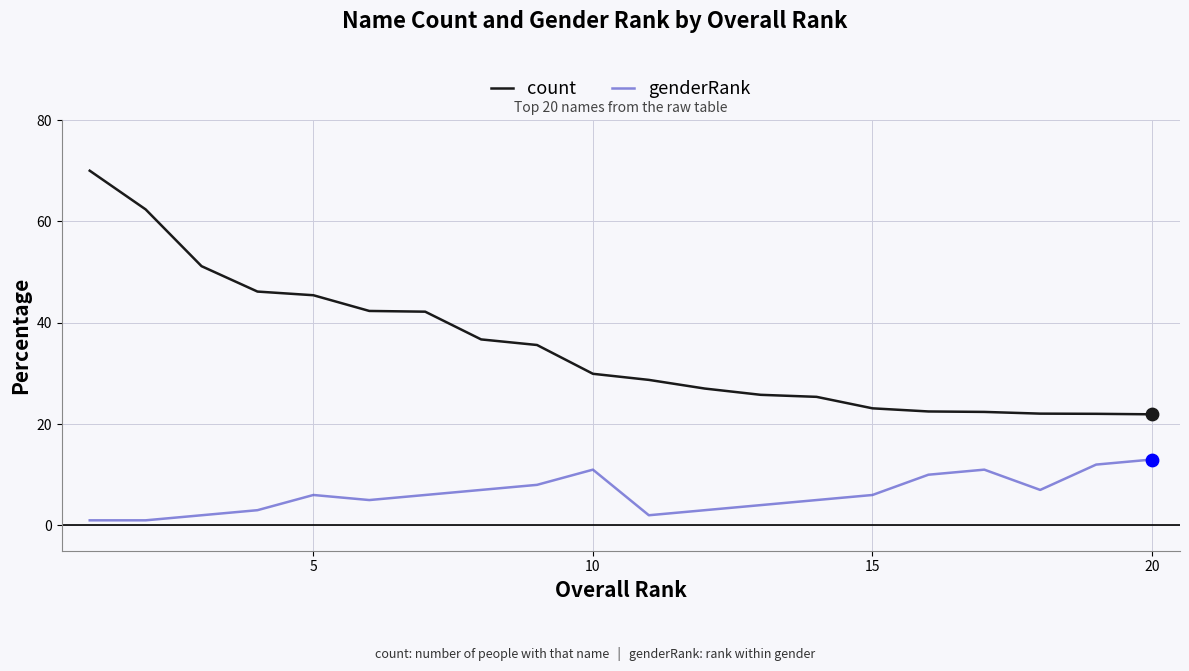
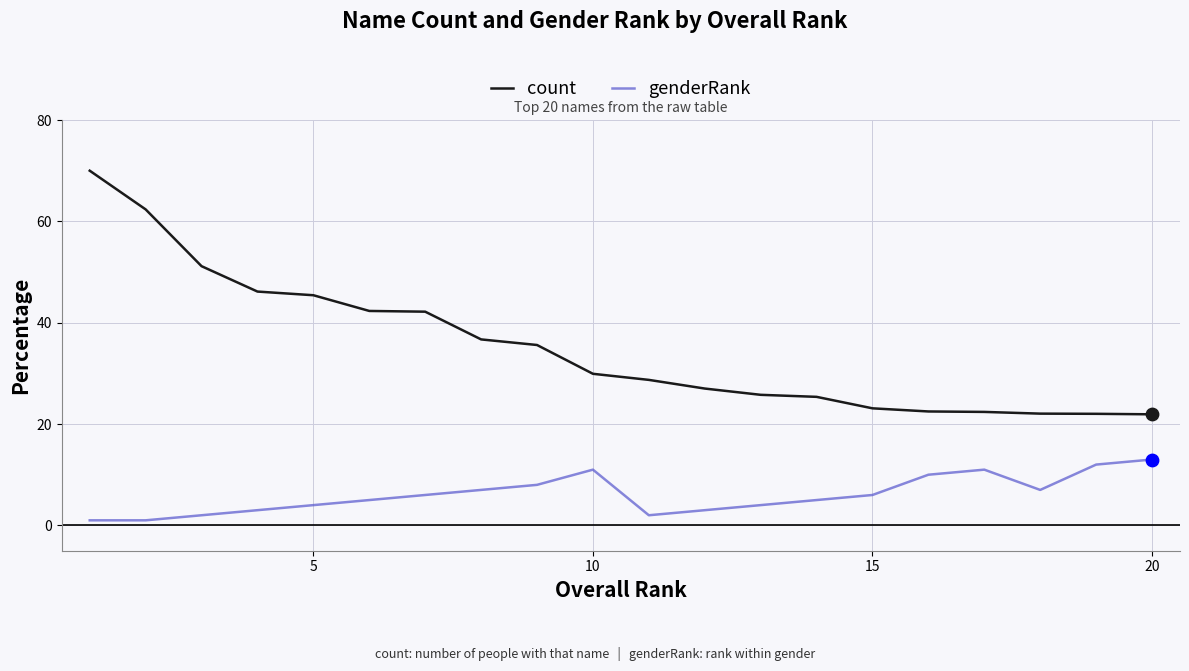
  {
    "genderRank": {
-     "5": 6,
+     "5": 4,
      "10": 11,
      "15": 6
    }
  }
